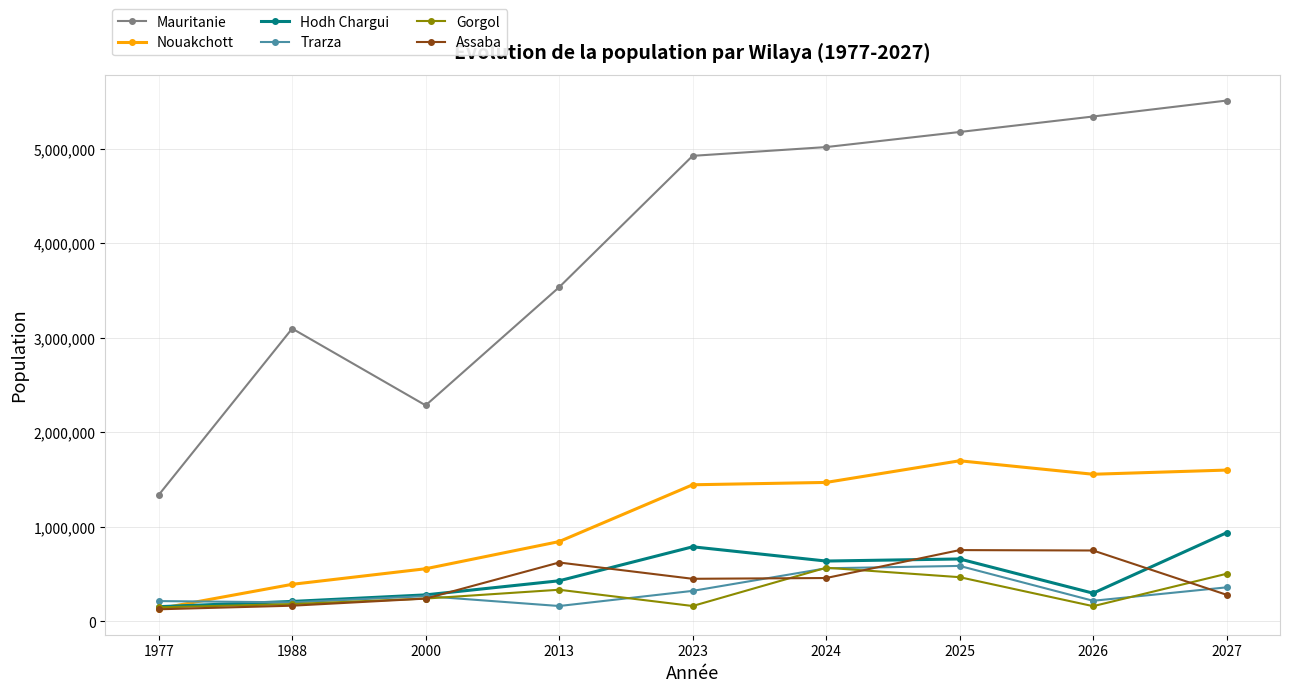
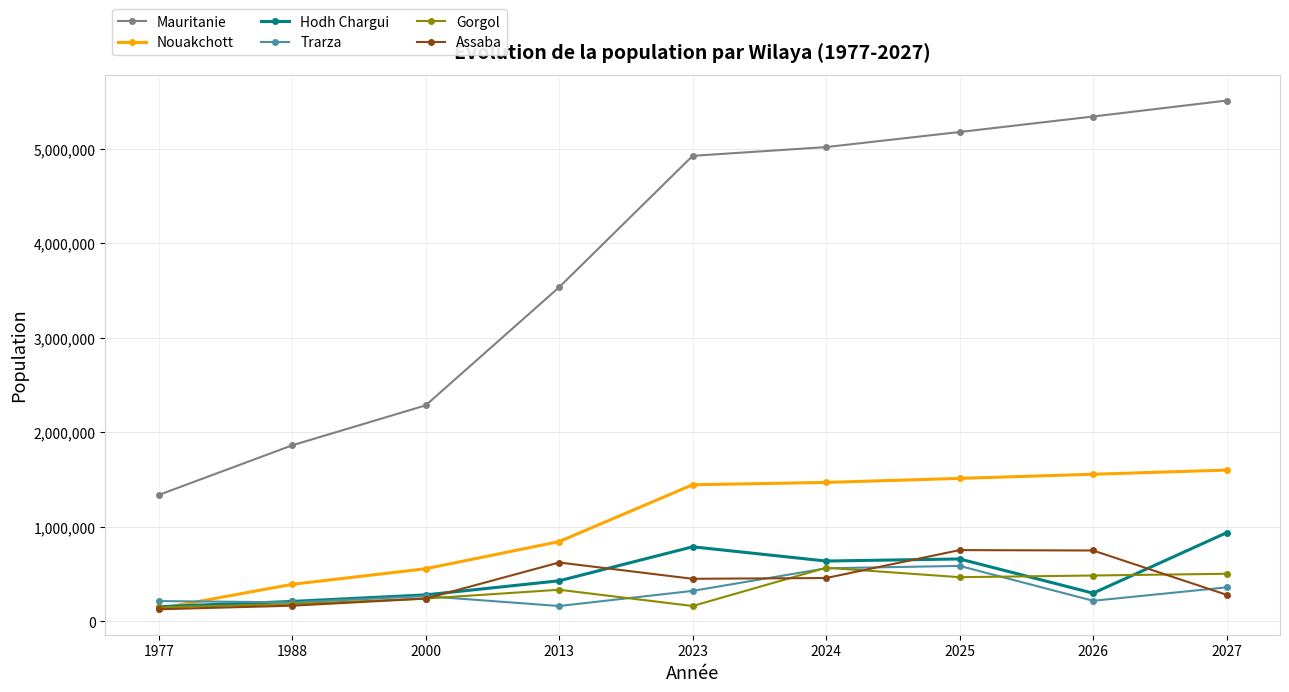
  {
    "Mauritanie": {
      "1977": "1,300,000",
-     "1988": "3,100,000",
+     "1988": "1,900,000",
      "2000": "2,300,000",
      "2013": "3,500,000",
      "2023": "4,900,000",
      "2024": "5,000,000",
      "2025": "5,200,000",
      "2026": "5,300,000",
      "2027": "5,500,000"
    },
    "Nouakchott": {
      "1988": "400,000",
      "2000": "600,000",
      "2013": "800,000",
      "2023": "1,400,000",
      "2024": "1,500,000",
-     "2025": "1,700,000",
+     "2025": "1,500,000",
      "2026": "1,600,000",
      "2027": "1,600,000"
    },
    "Hodh Chargui": {
      "2013": "400,000",
      "2023": "800,000",
      "2024": "600,000",
      "2025": "700,000",
      "2026": "300,000",
      "2027": "900,000"
    },
    "Trarza": {
      "1977": "200,000",
      "2013": "200,000",
      "2023": "300,000",
      "2025": "600,000",
      "2026": "200,000",
      "2027": "400,000"
    },
    "Gorgol": {
      "2013": "300,000",
      "2023": "200,000",
      "2025": "500,000",
-     "2026": "200,000",
+     "2026": "500,000",
      "2027": "500,000"
    },
    "Assaba": {
      "2013": "600,000",
      "2023": "500,000",
      "2024": "500,000",
      "2025": "800,000",
      "2026": "800,000",
      "2027": "300,000"
    }
  }
